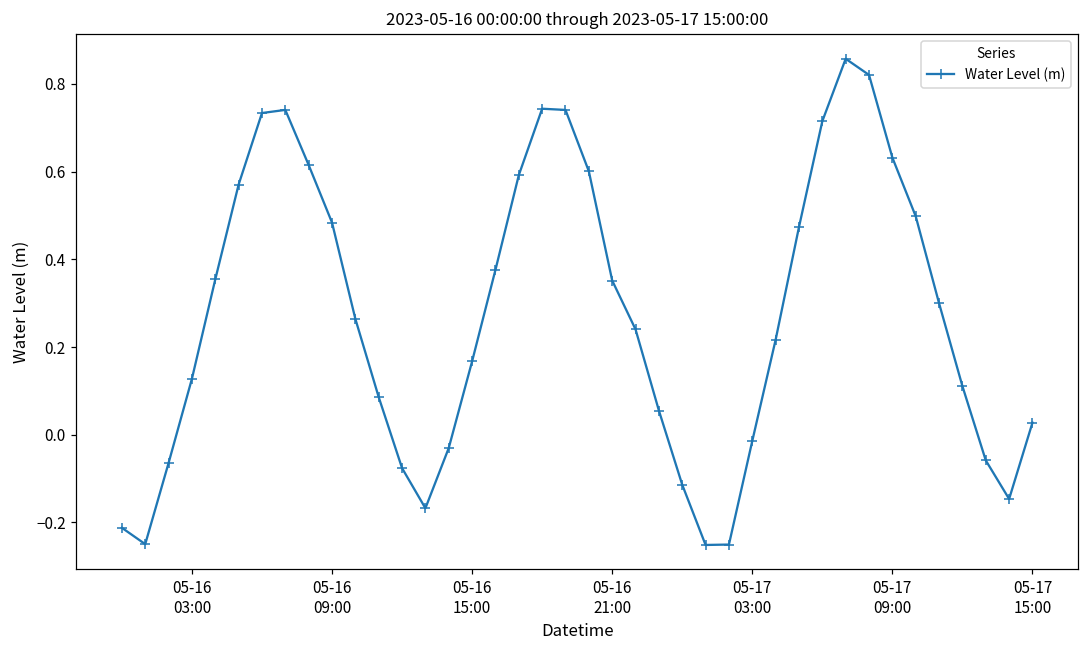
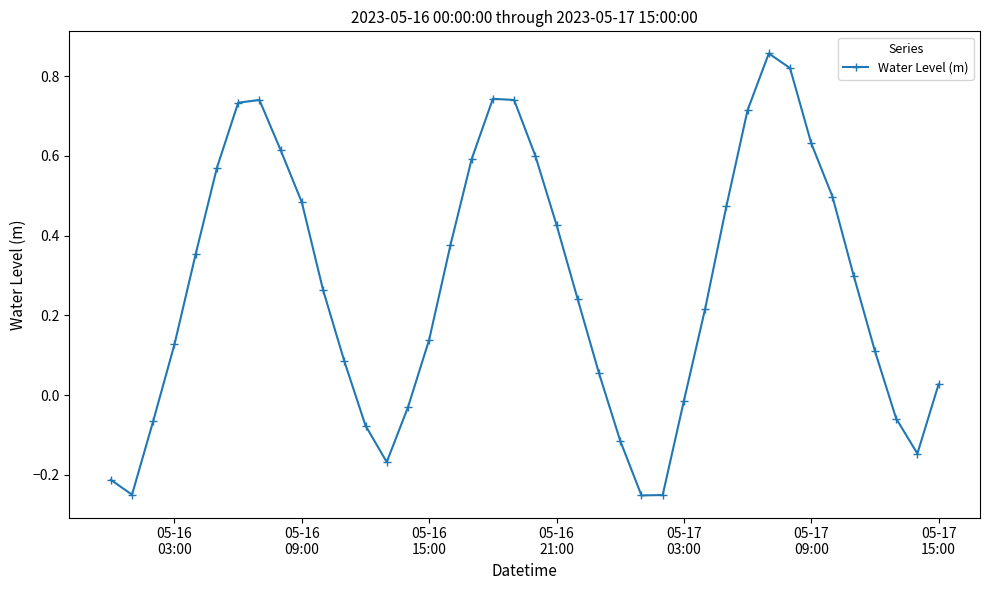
  {
    "05-16 03:00": 0.13,
    "05-16 09:00": 0.48,
-   "05-16 15:00": 0.17,
-   "05-16 21:00": 0.35,
+   "05-16 15:00": 0.14,
+   "05-16 21:00": 0.43,
    "05-17 03:00": -0.01,
    "05-17 09:00": 0.63,
    "05-17 15:00": 0.03
  }
